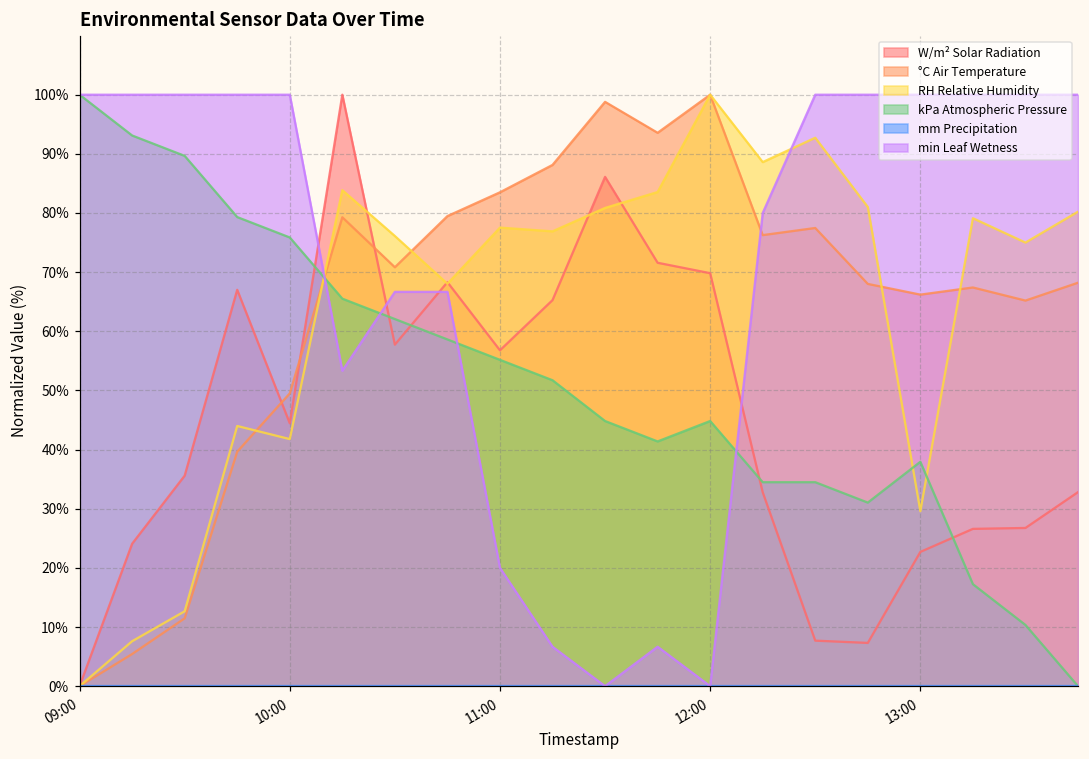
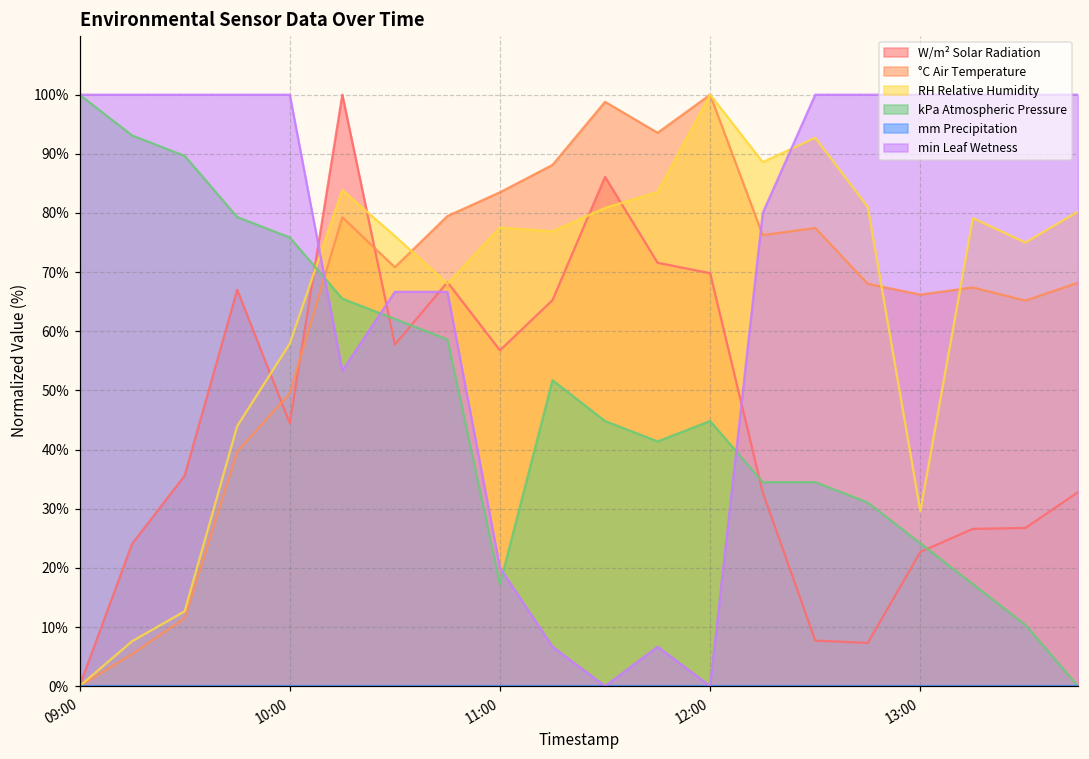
  {
    "RH Relative Humidity": {
-     "10:00": "42%",
+     "10:00": "58%",
      "11:00": "78%",
      "13:00": "30%"
    },
    "kPa Atmospheric Pressure": {
      "10:00": "76%",
-     "11:00": "55%",
+     "11:00": "17%",
      "12:00": "45%",
-     "13:00": "38%"
+     "13:00": "24%"
    },
    "mm Precipitation": {
      "10:00": "0%",
      "11:00": "0%",
      "13:00": "0%"
    },
    "min Leaf Wetness": {
      "10:00": "100%",
      "11:00": "20%"
    }
  }
